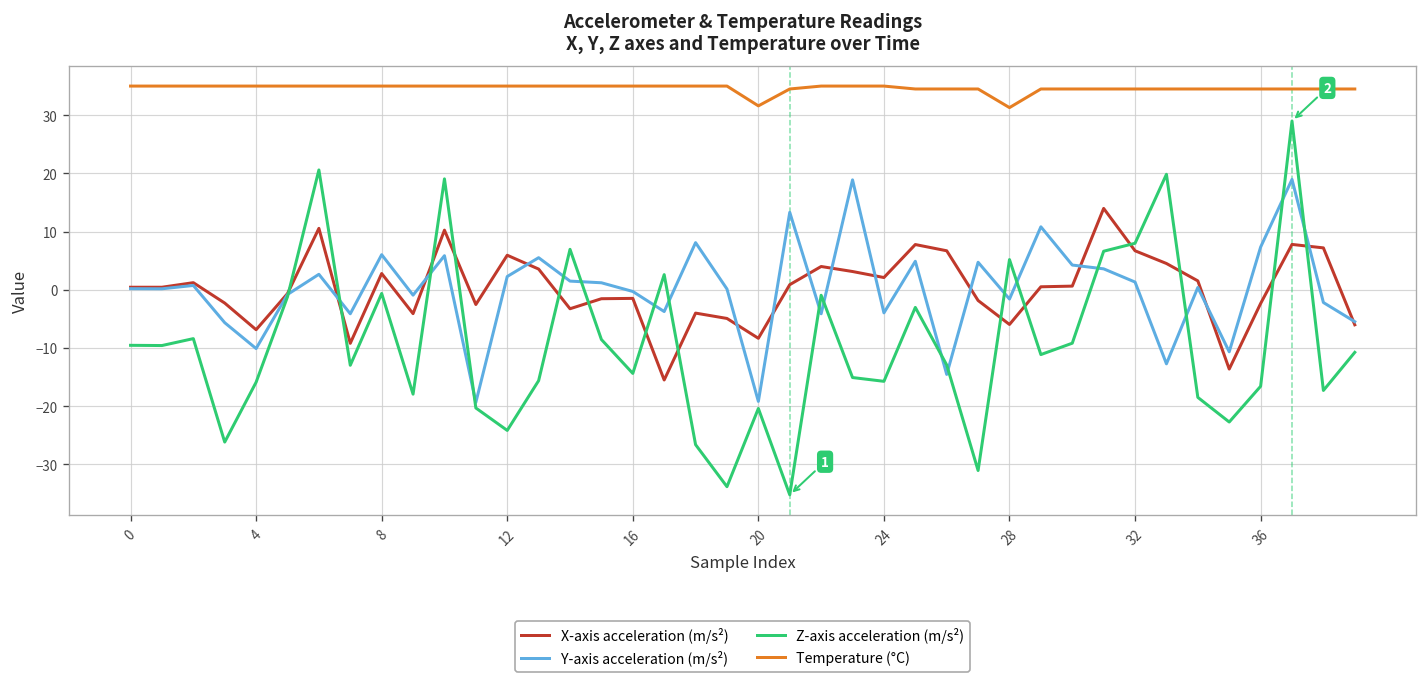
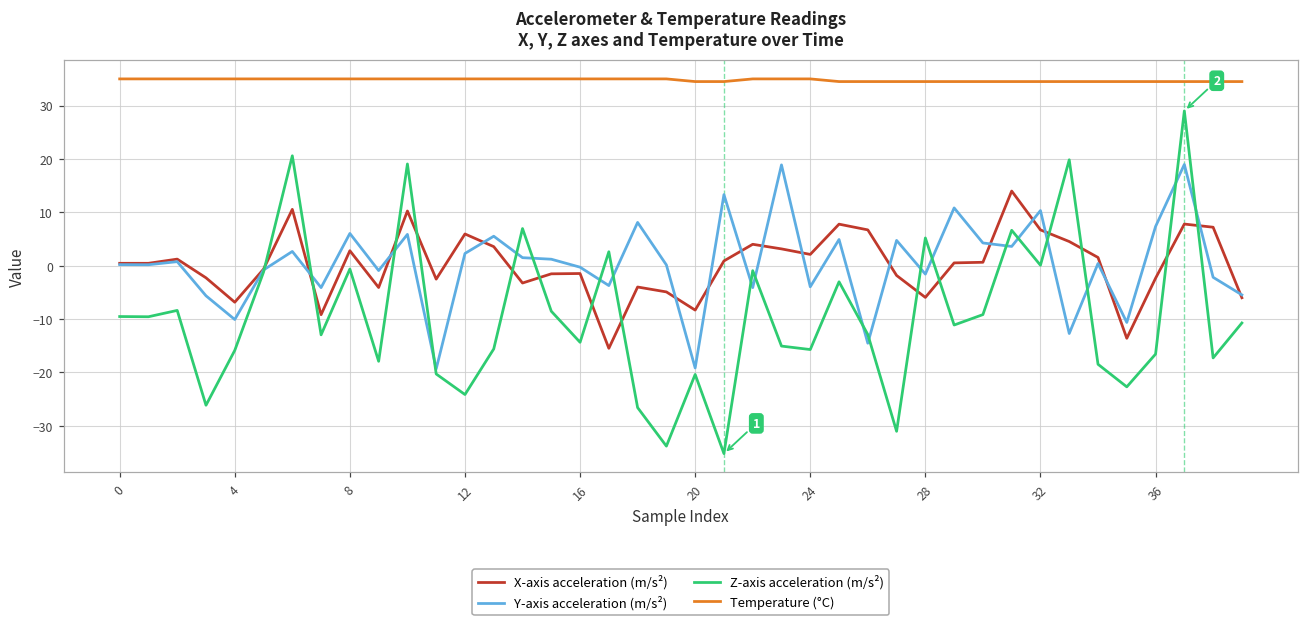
  {
    "X-axis acceleration (m/s²)": {
      "4": -7,
      "8": 3,
      "12": 6,
      "16": -1,
      "20": -8,
      "24": 2,
      "28": -6,
      "32": 7,
      "36": -2
    },
    "Y-axis acceleration (m/s²)": {
      "4": -10,
      "8": 6,
      "12": 2,
      "16": 0,
      "20": -19,
      "24": -4,
      "28": -2,
-     "32": 1,
+     "32": 10,
      "36": 7
    },
    "Z-axis acceleration (m/s²)": {
      "0": -10,
      "4": -16,
      "8": -1,
      "12": -24,
      "16": -14,
      "20": -20,
      "24": -16,
      "28": 5,
-     "32": 8,
+     "32": 0,
      "36": -17
    },
    "Temperature (°C)": {
      "0": 35,
      "4": 35,
      "8": 35,
      "12": 35,
      "16": 35,
-     "20": 32,
+     "20": 35,
      "24": 35,
-     "28": 31,
+     "28": 35,
      "32": 35,
      "36": 35
    }
  }
